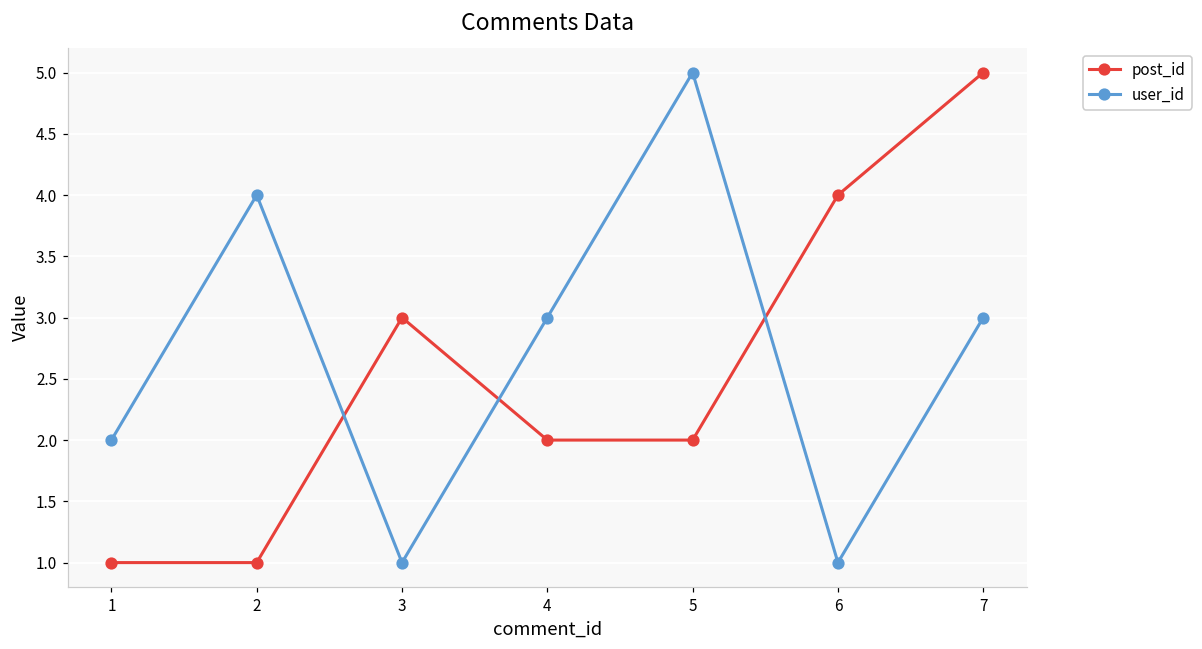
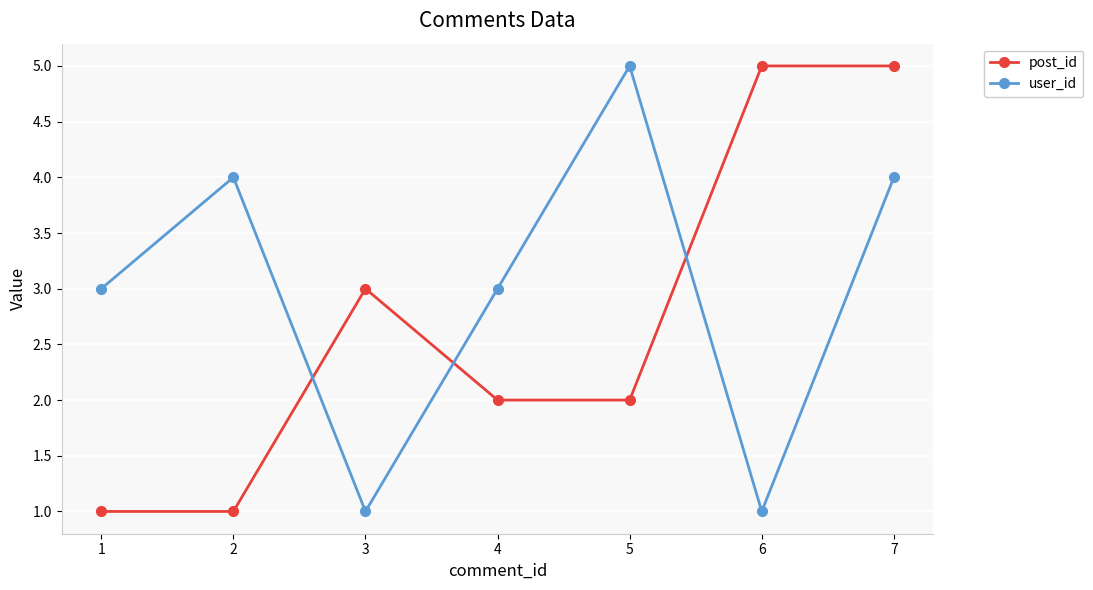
  {
    "post_id": {
      "1": 1,
      "2": 1,
      "3": 3,
      "4": 2,
      "5": 2,
-     "6": 4,
+     "6": 5,
      "7": 5
    },
    "user_id": {
-     "1": 2,
+     "1": 3,
      "2": 4,
      "3": 1,
      "4": 3,
      "5": 5,
      "6": 1,
-     "7": 3
+     "7": 4
    }
  }
